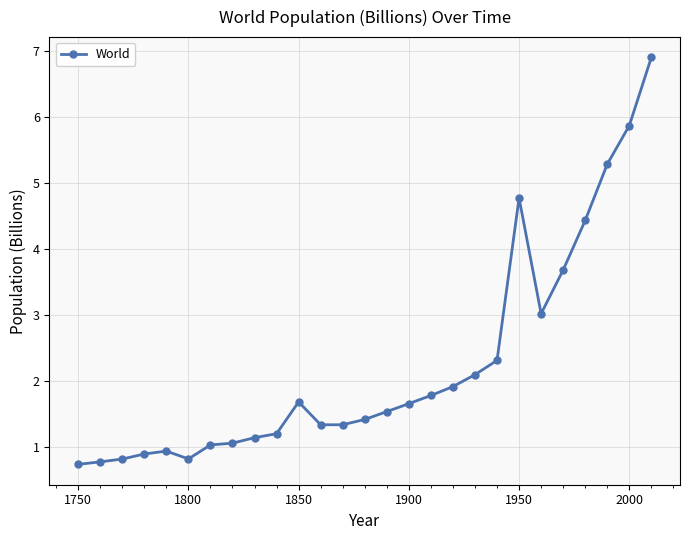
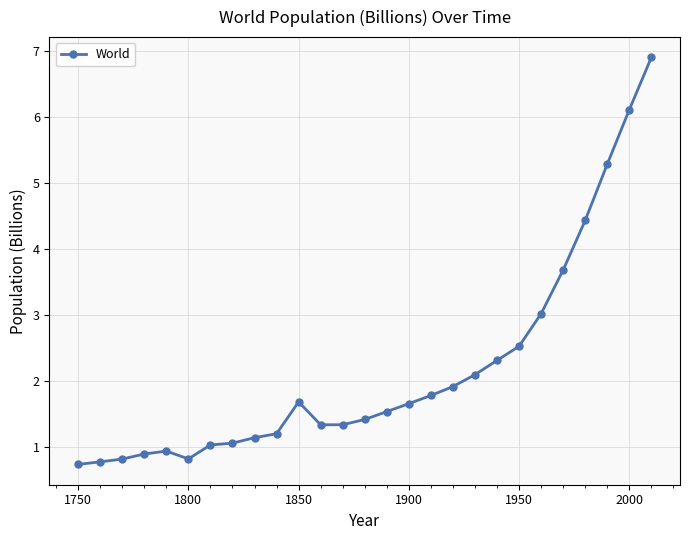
  {
    "1750": 0.7,
    "1800": 0.8,
    "1850": 1.7,
    "1900": 1.7,
-   "1950": 4.8,
-   "2000": 5.9
+   "1950": 2.5,
+   "2000": 6.1
  }
